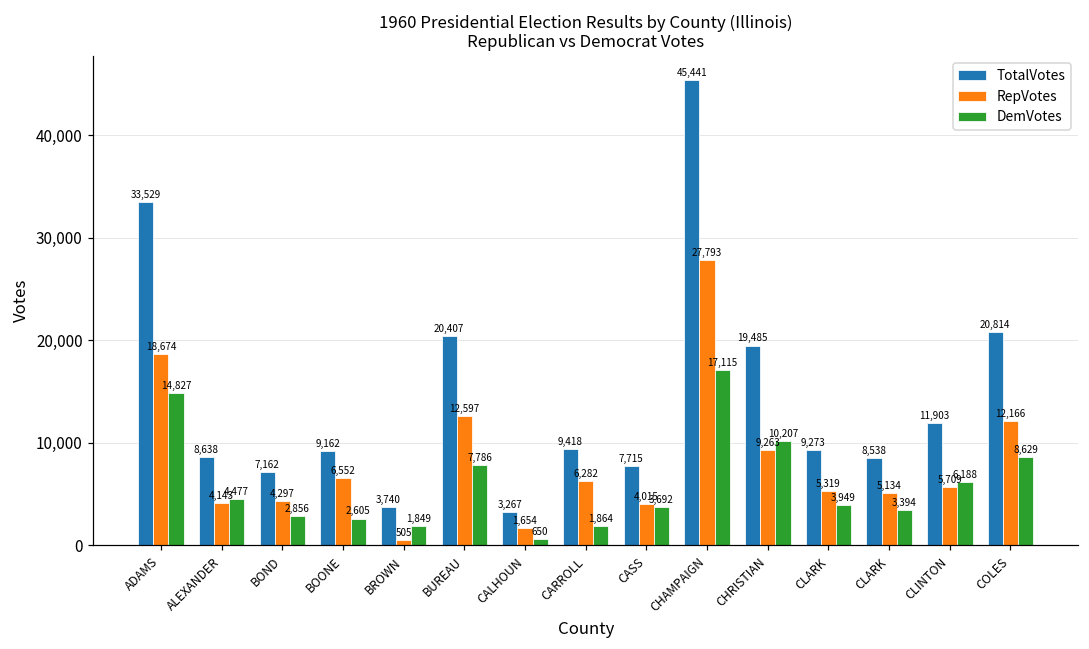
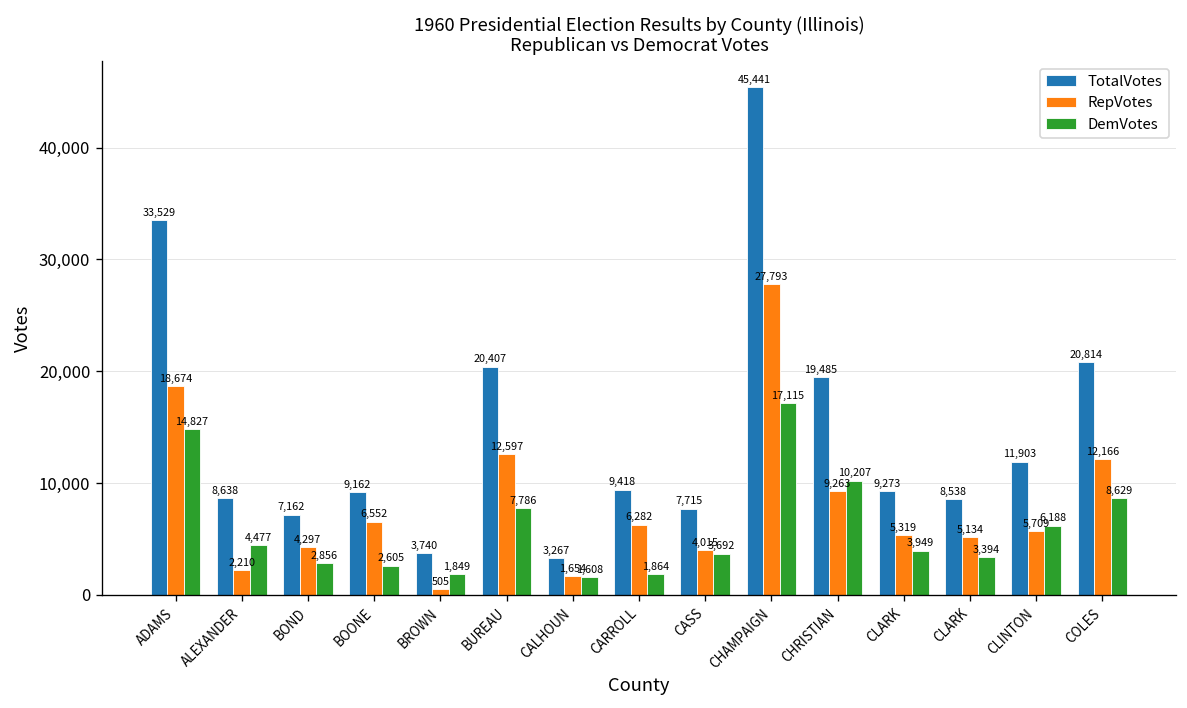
  {
    "TotalVotes": {
      "ADAMS": "33,529",
      "ALEXANDER": "8,638",
      "BOND": "7,162",
      "BOONE": "9,162",
      "BROWN": "3,740",
      "BUREAU": "20,407",
      "CALHOUN": "3,267",
      "CARROLL": "9,418",
      "CASS": "7,715",
      "CHAMPAIGN": "45,441",
      "CHRISTIAN": "19,485",
      "CLINTON": "11,903",
      "COLES": "20,814"
    },
    "RepVotes": {
      "ADAMS": "18,674",
-     "ALEXANDER": "4,143",
+     "ALEXANDER": "2,210",
      "BOND": "4,297",
      "BOONE": "6,552",
      "BROWN": "505",
      "BUREAU": "12,597",
      "CARROLL": "6,282",
      "CHAMPAIGN": "27,793",
      "CHRISTIAN": "9,263",
      "COLES": "12,166"
    },
    "DemVotes": {
      "ADAMS": "14,827",
      "ALEXANDER": "4,477",
      "BOND": "2,856",
      "BOONE": "2,605",
      "BROWN": "1,849",
      "BUREAU": "7,786",
-     "CALHOUN": "650",
+     "CALHOUN": "1,608",
      "CARROLL": "1,864",
      "CHAMPAIGN": "17,115",
      "CHRISTIAN": "10,207",
      "COLES": "8,629"
    }
  }
